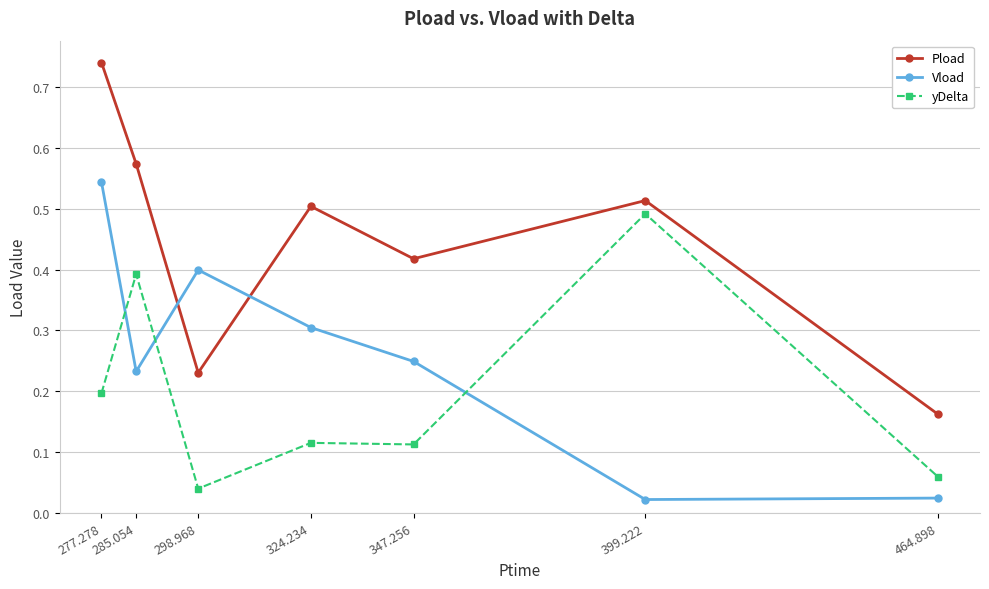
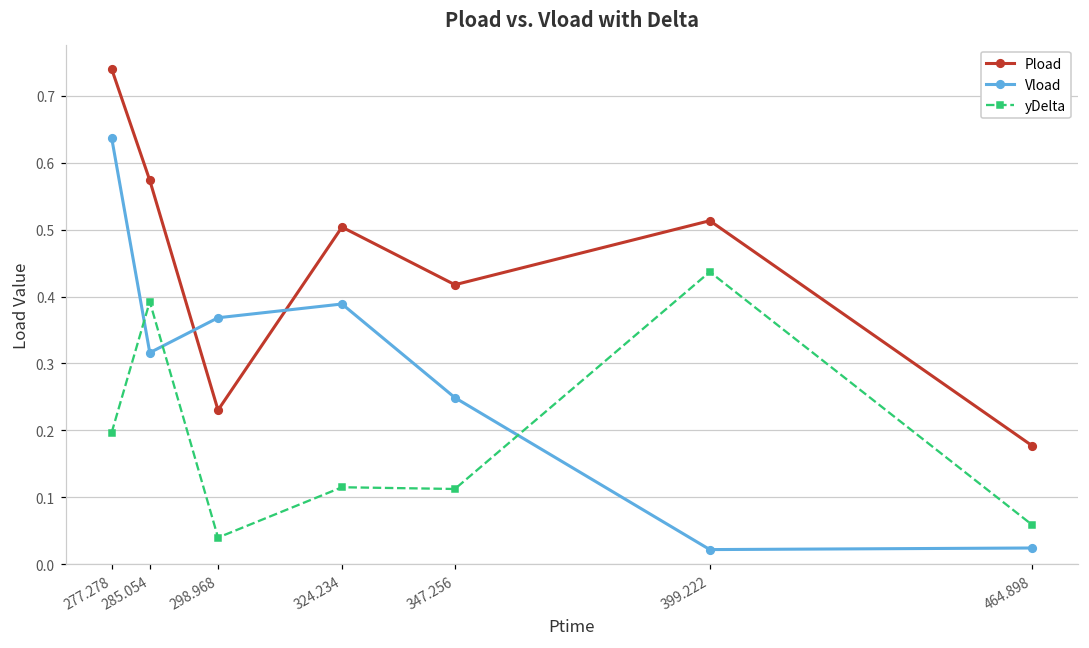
  {
    "Pload": {
      "277.278": 0.74,
      "285.054": 0.57,
      "298.968": 0.23,
      "324.234": 0.50,
      "347.256": 0.42,
      "399.222": 0.51,
-     "464.898": 0.16
+     "464.898": 0.18
    },
    "Vload": {
-     "277.278": 0.54,
-     "285.054": 0.23,
-     "298.968": 0.40,
-     "324.234": 0.30,
+     "277.278": 0.64,
+     "285.054": 0.32,
+     "298.968": 0.37,
+     "324.234": 0.39,
      "347.256": 0.25,
      "399.222": 0.02,
      "464.898": 0.02
    },
    "yDelta": {
      "277.278": 0.20,
      "285.054": 0.39,
      "298.968": 0.04,
      "324.234": 0.11,
      "347.256": 0.11,
-     "399.222": 0.49,
+     "399.222": 0.44,
      "464.898": 0.06
    }
  }
